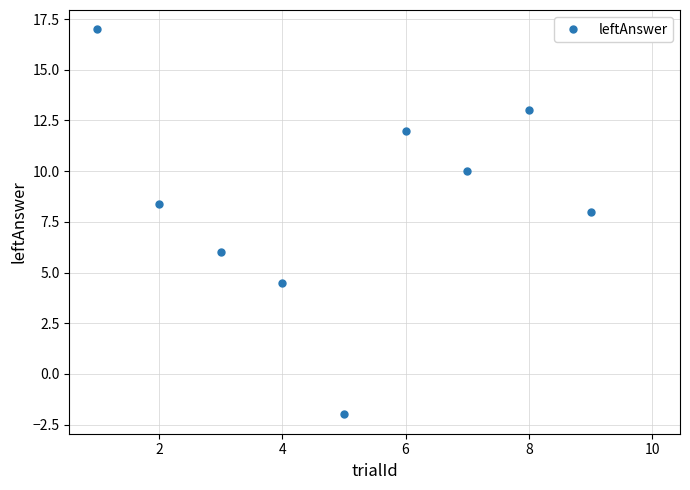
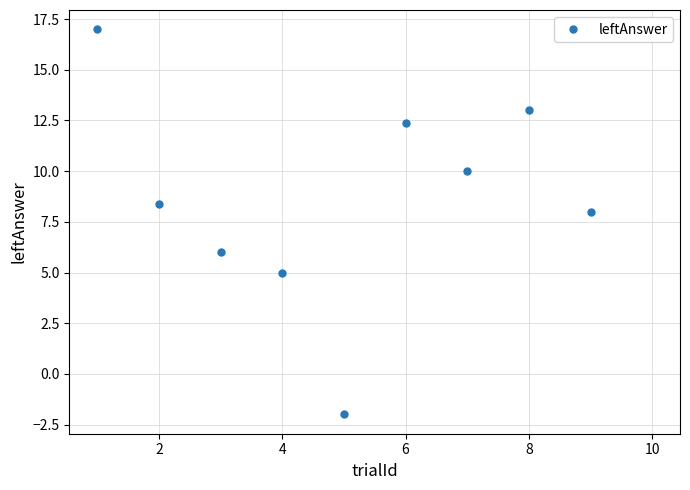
  {
    "2": 8.4,
-   "4": 4.5,
-   "6": 12.0,
+   "4": 5.0,
+   "6": 12.4,
    "8": 13.0
  }
